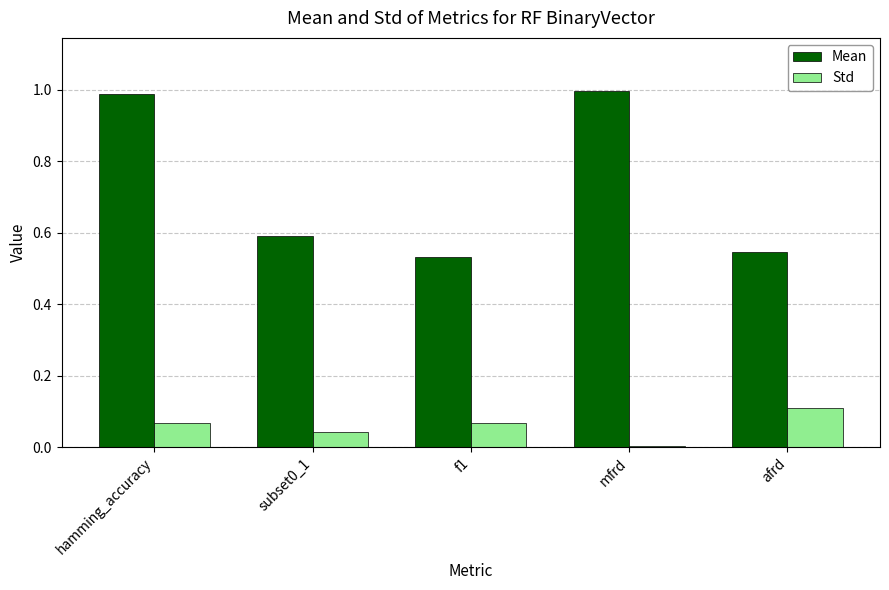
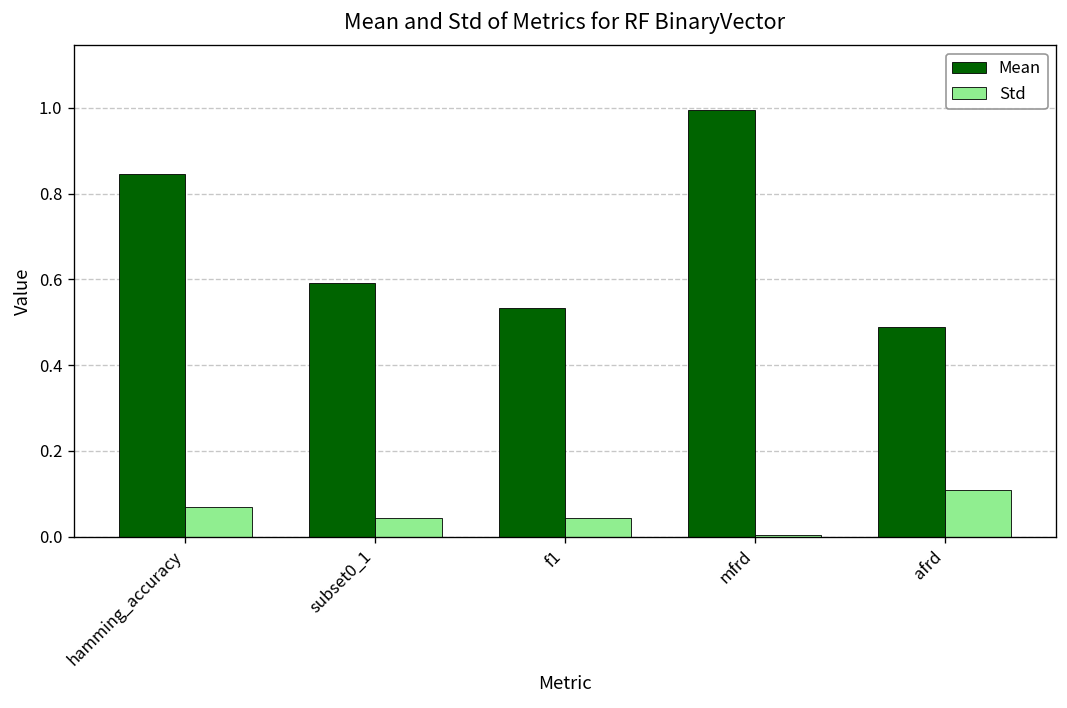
  {
    "Mean": {
-     "hamming_accuracy": 0.99,
+     "hamming_accuracy": 0.85,
      "subset0_1": 0.59,
      "f1": 0.53,
      "mfrd": 1.00,
-     "afrd": 0.55
+     "afrd": 0.49
    },
    "Std": {
      "hamming_accuracy": 0.07,
      "subset0_1": 0.04,
-     "f1": 0.07,
+     "f1": 0.04,
      "afrd": 0.11
    }
  }
